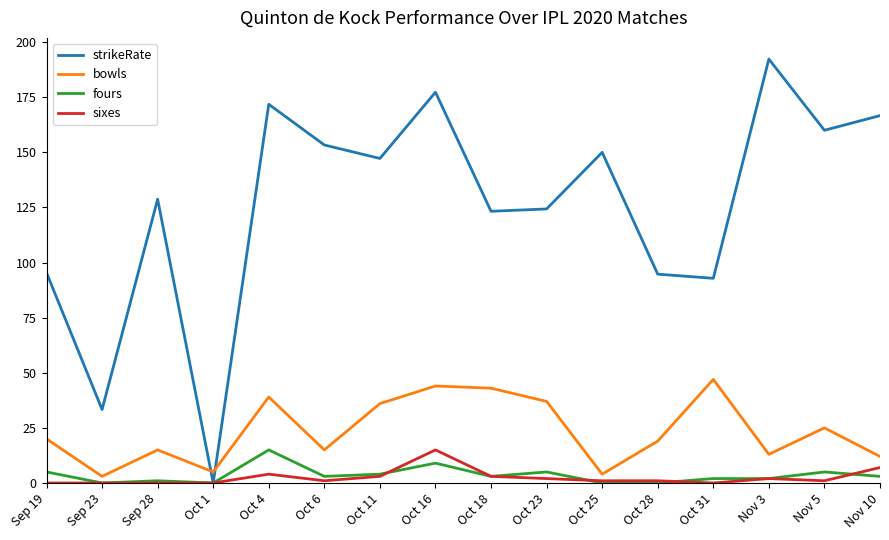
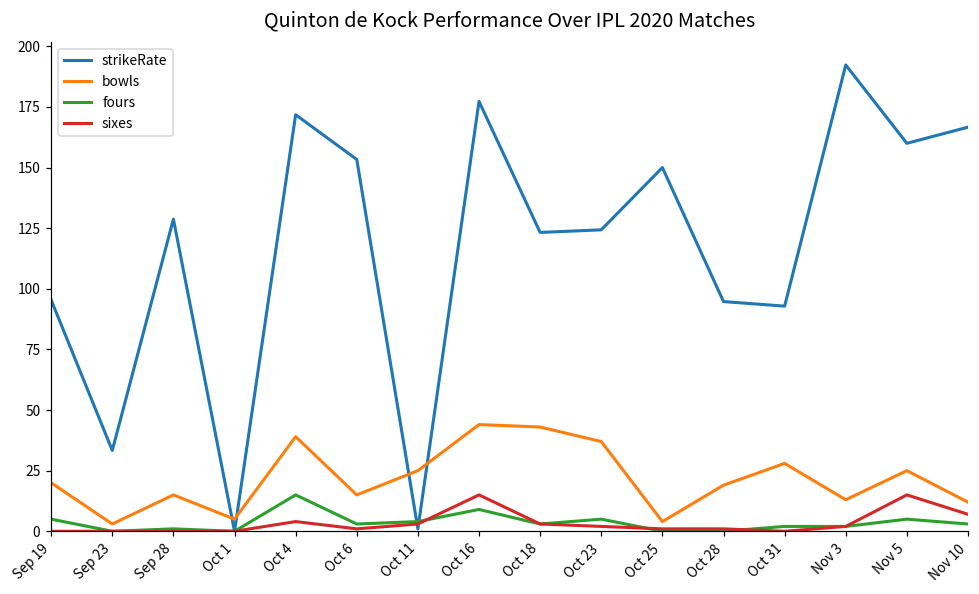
  {
    "strikeRate": {
      "Sep 19": 95,
      "Sep 23": 33,
      "Sep 28": 129,
      "Oct 4": 172,
      "Oct 6": 153,
-     "Oct 11": 147,
+     "Oct 11": 1,
      "Oct 16": 177,
      "Oct 18": 123,
      "Oct 23": 124,
      "Oct 25": 150,
      "Oct 28": 95,
      "Oct 31": 93,
      "Nov 3": 192,
      "Nov 5": 160,
      "Nov 10": 167
    },
    "bowls": {
      "Sep 19": 20,
      "Sep 23": 3,
      "Sep 28": 15,
      "Oct 1": 5,
      "Oct 4": 39,
      "Oct 6": 15,
-     "Oct 11": 36,
+     "Oct 11": 25,
      "Oct 16": 44,
      "Oct 18": 43,
      "Oct 23": 37,
      "Oct 25": 4,
      "Oct 28": 19,
-     "Oct 31": 47,
+     "Oct 31": 28,
      "Nov 3": 13,
      "Nov 5": 25,
      "Nov 10": 12
    },
    "fours": {
      "Sep 19": 5,
      "Oct 4": 15,
      "Oct 6": 3,
      "Oct 16": 9,
      "Oct 23": 5,
      "Oct 31": 2,
      "Nov 5": 5,
      "Nov 10": 3
    },
    "sixes": {
      "Sep 19": 0,
      "Oct 4": 4,
      "Oct 6": 1,
      "Oct 16": 15,
      "Oct 23": 2,
      "Oct 31": 0,
-     "Nov 5": 1,
+     "Nov 5": 15,
      "Nov 10": 7
    }
  }
